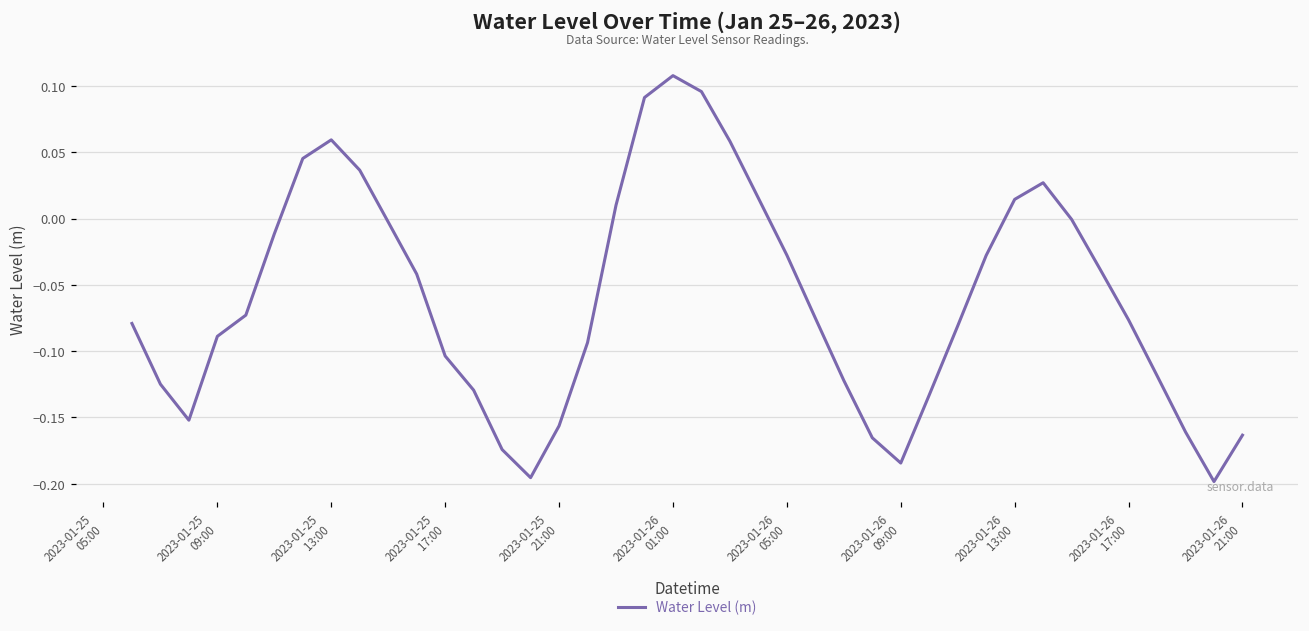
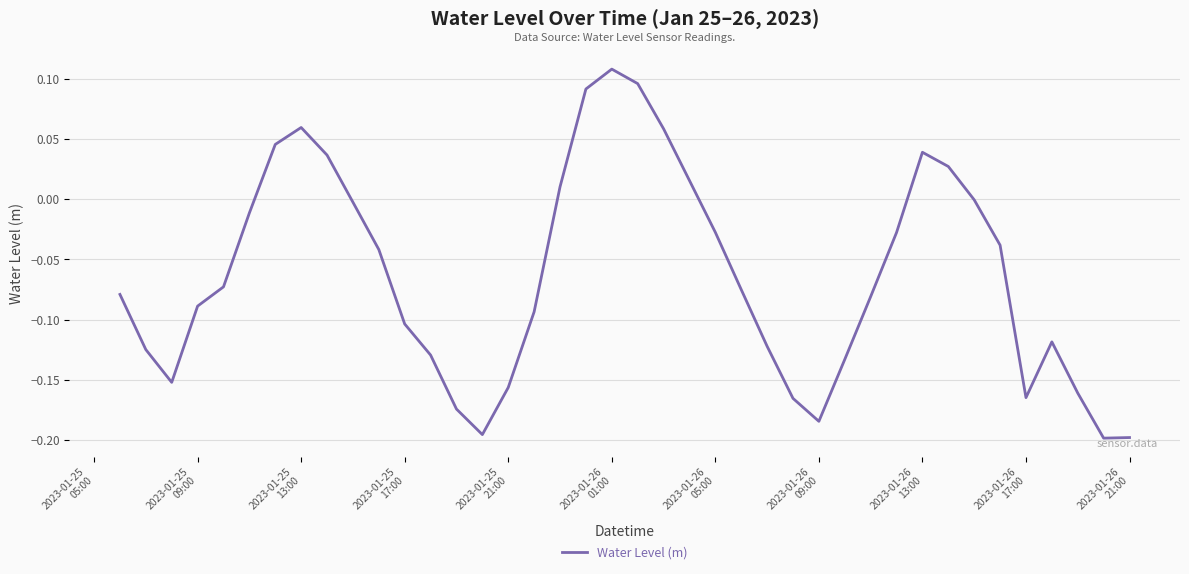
  {
    "2023-01-25 09:00": -0.089,
    "2023-01-25 13:00": 0.059,
    "2023-01-25 17:00": -0.104,
    "2023-01-25 21:00": -0.156,
    "2023-01-26 01:00": 0.108,
    "2023-01-26 05:00": -0.028,
    "2023-01-26 09:00": -0.184,
-   "2023-01-26 13:00": 0.014,
-   "2023-01-26 17:00": -0.076,
-   "2023-01-26 21:00": -0.163
+   "2023-01-26 13:00": 0.039,
+   "2023-01-26 17:00": -0.165,
+   "2023-01-26 21:00": -0.198
  }
